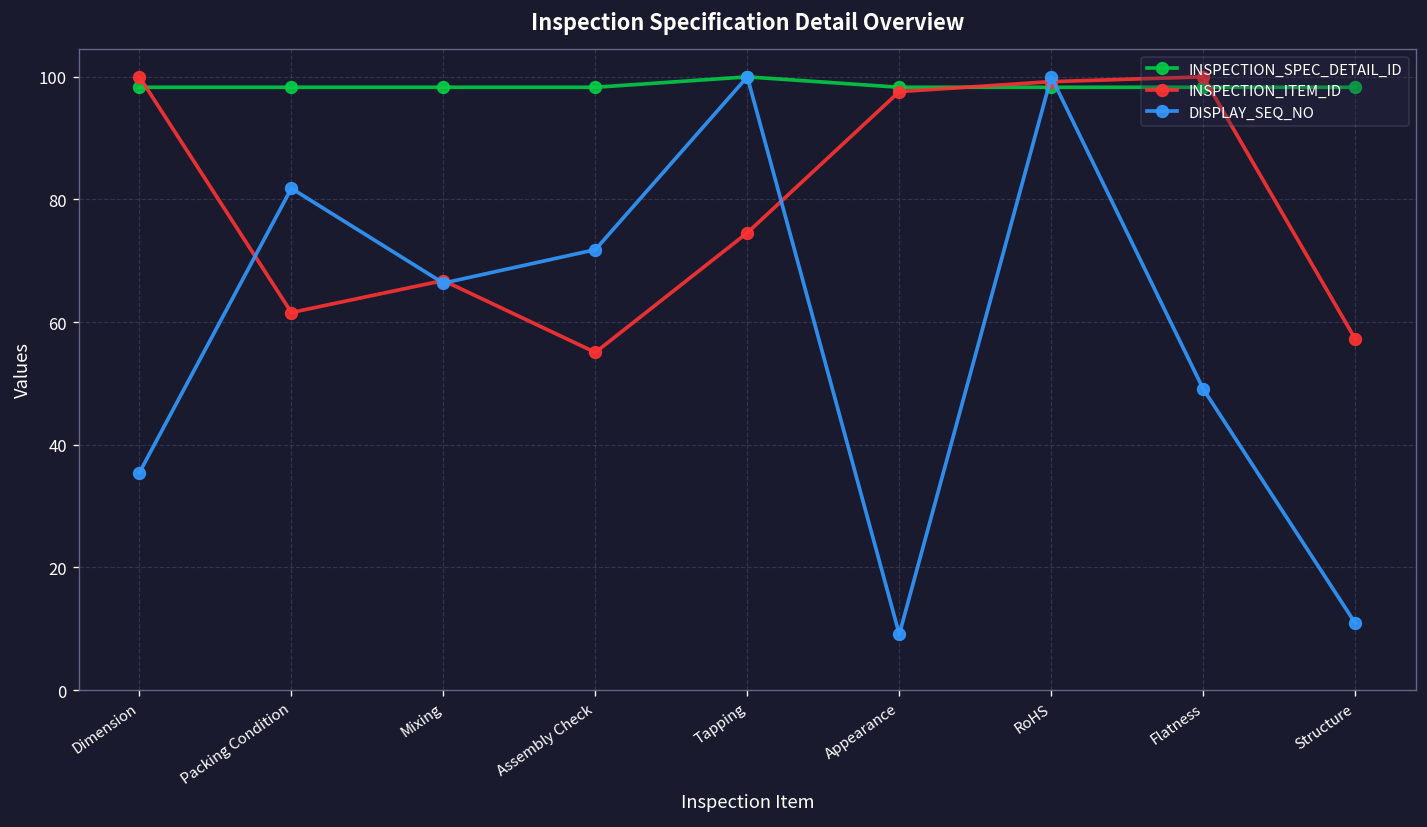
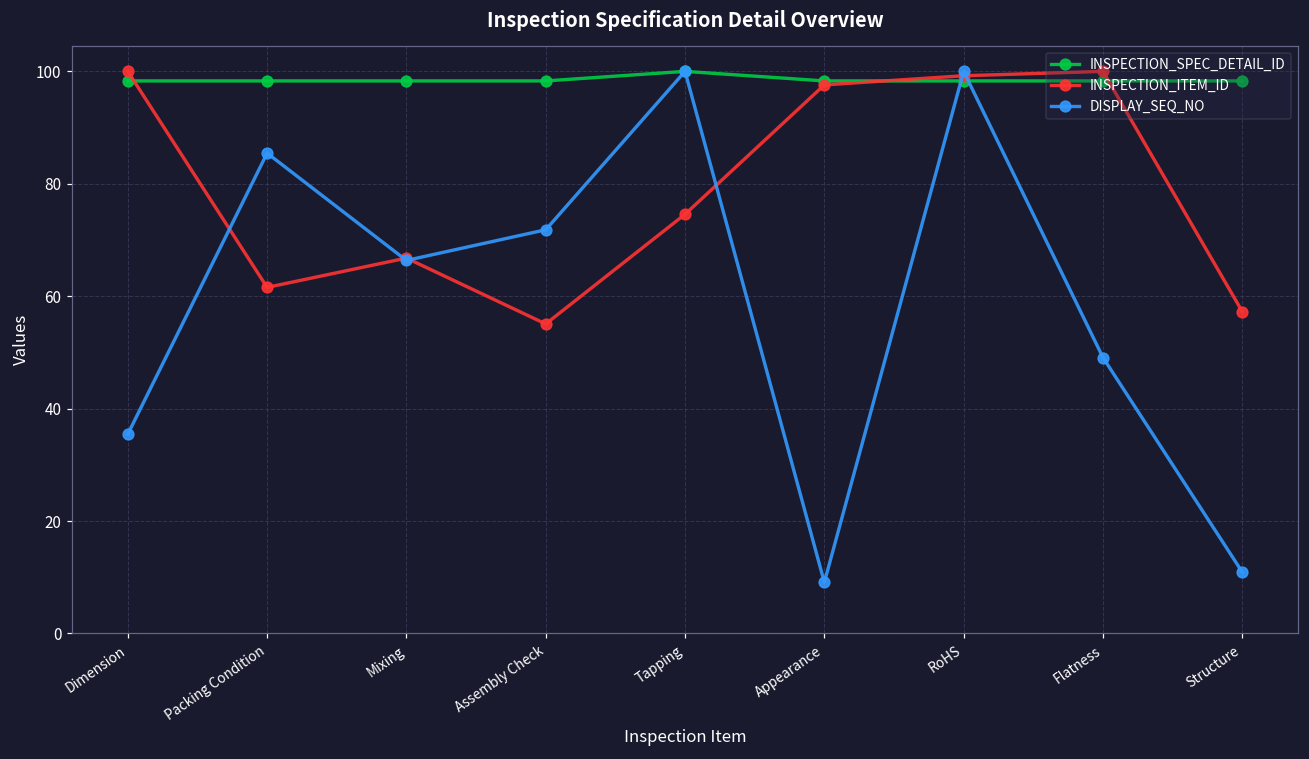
  {
    "INSPECTION_SPEC_DETAIL_ID": {
      "Dimension": 98,
      "Packing Condition": 98,
      "Mixing": 98,
      "Assembly Check": 98,
      "Appearance": 98,
      "RoHS": 98
    },
    "INSPECTION_ITEM_ID": {
      "Dimension": 100,
      "Packing Condition": 62,
      "Assembly Check": 55,
      "Tapping": 75,
      "Appearance": 98,
      "RoHS": 99,
      "Structure": 57
    },
    "DISPLAY_SEQ_NO": {
      "Dimension": 35,
-     "Packing Condition": 82,
+     "Packing Condition": 85,
      "Assembly Check": 72,
      "Appearance": 9,
      "RoHS": 100,
      "Flatness": 49,
      "Structure": 11
    }
  }
